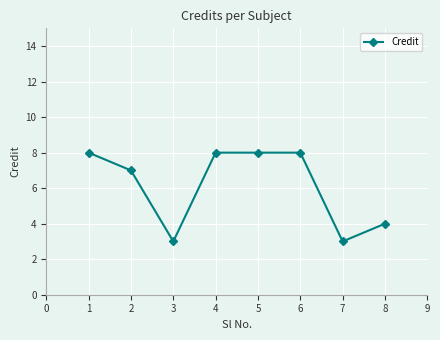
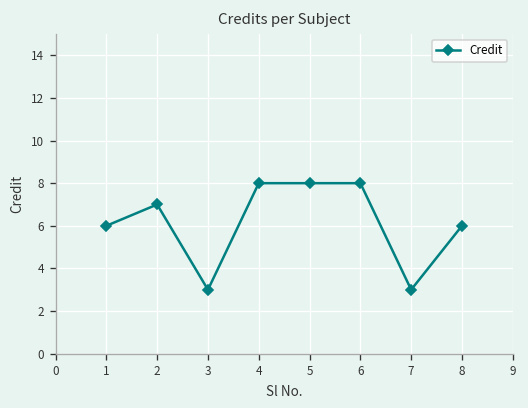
  {
-   "1": 8,
+   "1": 6,
    "2": 7,
    "3": 3,
    "4": 8,
    "5": 8,
    "6": 8,
    "7": 3,
-   "8": 4
+   "8": 6
  }
